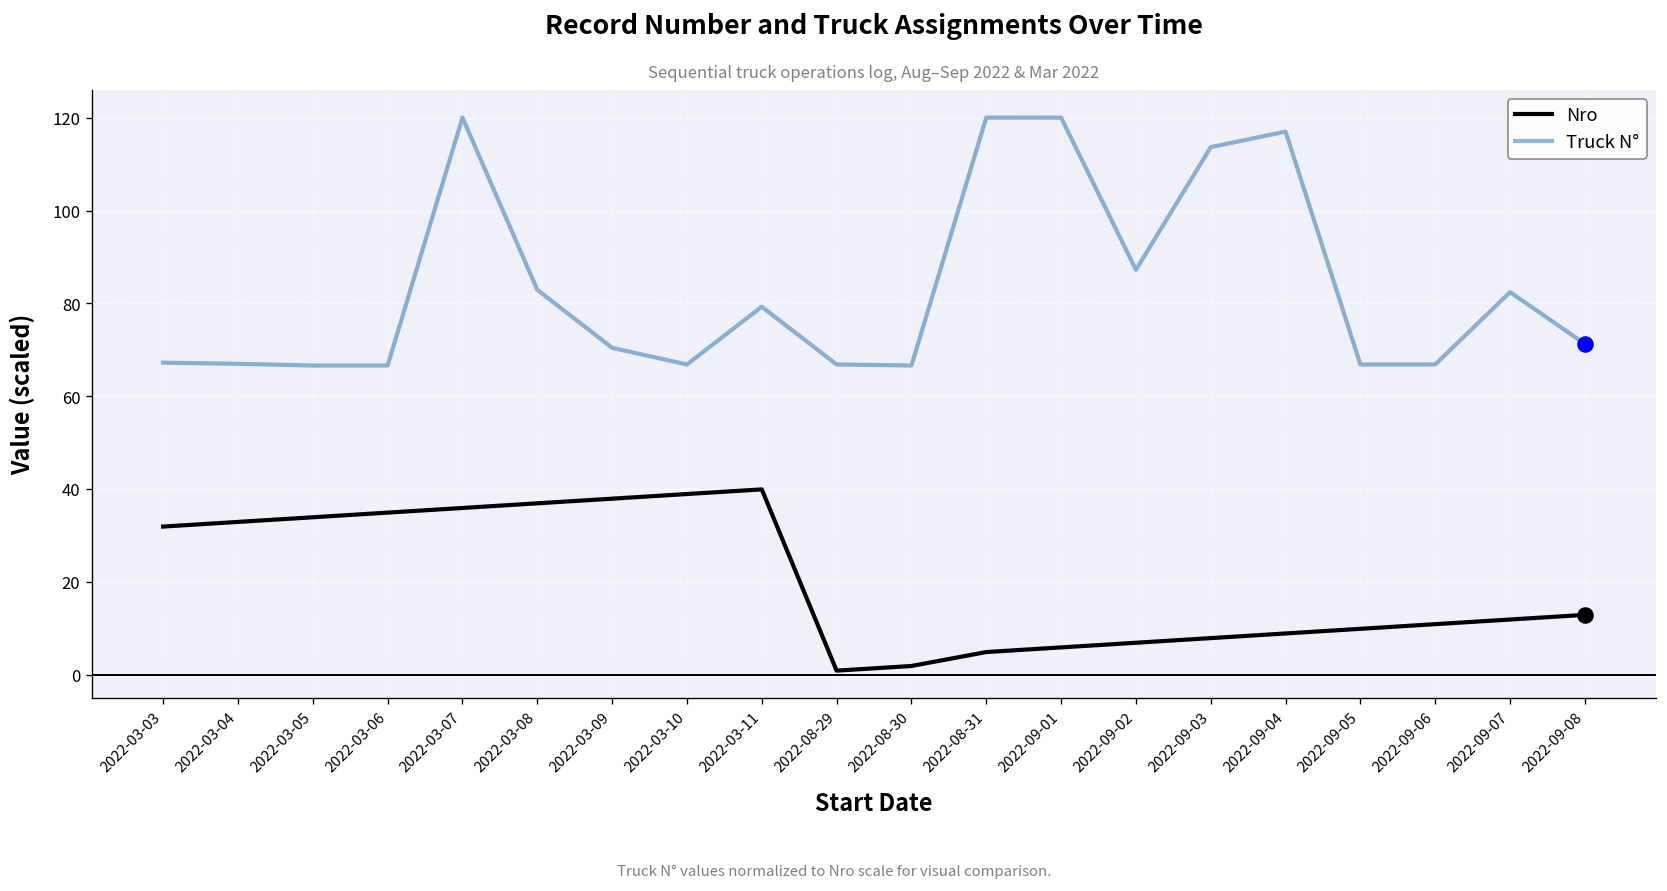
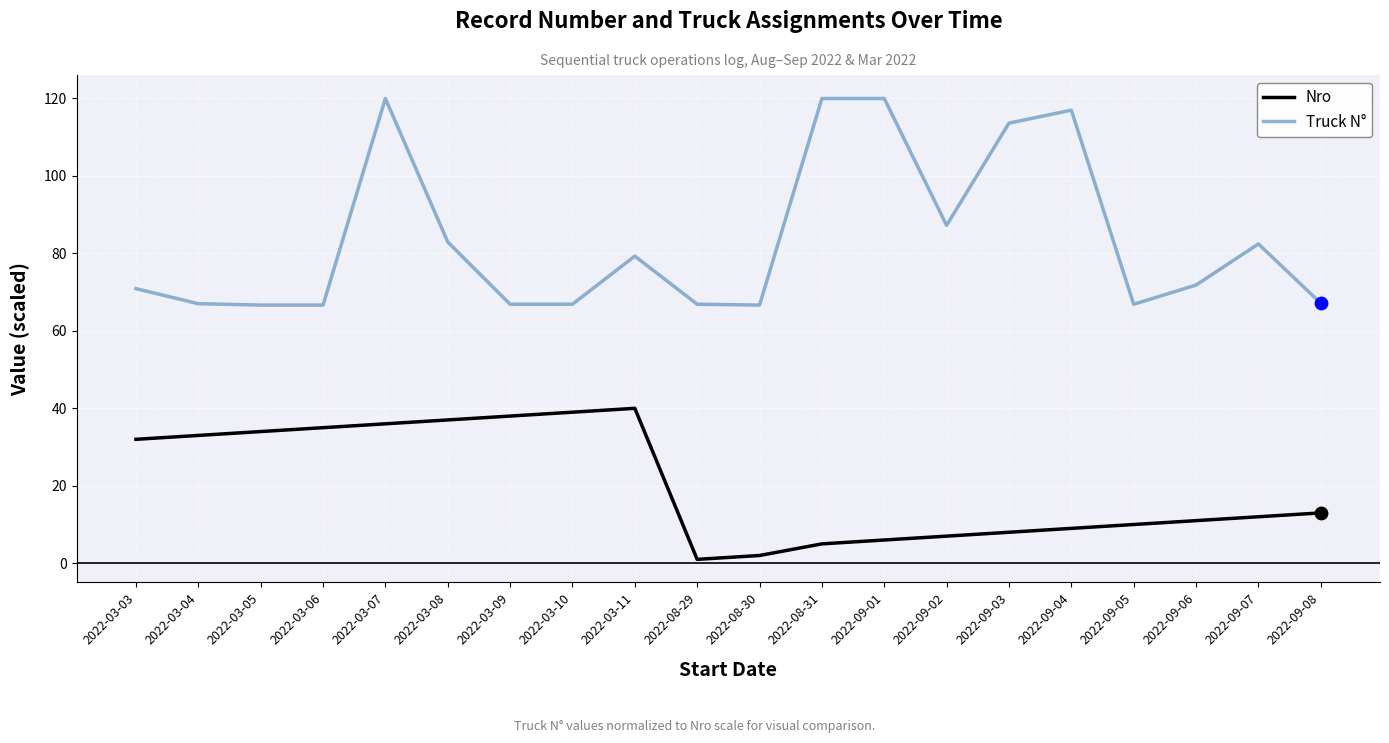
  {
    "Truck N°": {
-     "2022-03-03": 67,
+     "2022-03-03": 71,
      "2022-03-04": 67,
      "2022-03-05": 67,
      "2022-03-06": 67,
      "2022-03-07": 120,
      "2022-03-08": 83,
-     "2022-03-09": 70,
+     "2022-03-09": 67,
      "2022-03-10": 67,
      "2022-03-11": 79,
      "2022-08-29": 67,
      "2022-08-30": 67,
      "2022-08-31": 120,
      "2022-09-01": 120,
      "2022-09-02": 87,
      "2022-09-03": 114,
      "2022-09-04": 117,
      "2022-09-05": 67,
-     "2022-09-06": 67,
+     "2022-09-06": 72,
      "2022-09-07": 82,
-     "2022-09-08": 71
+     "2022-09-08": 67
    }
  }
